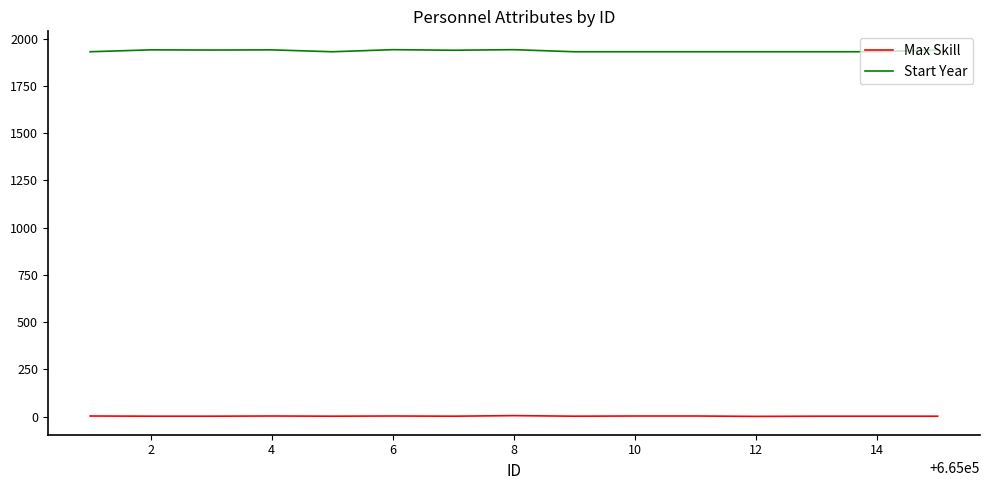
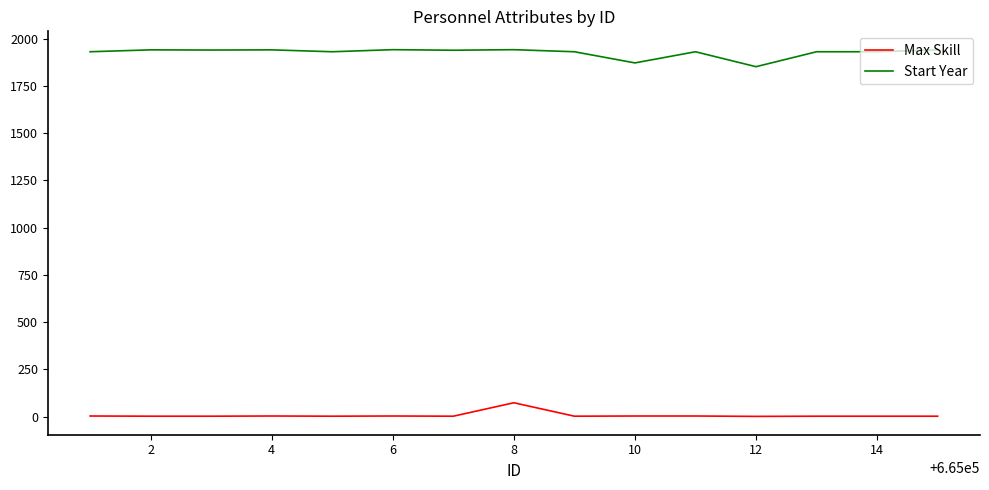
  {
    "Max Skill": {
      "2": 0,
      "4": 0,
      "6": 0,
-     "8": 10,
+     "8": 70,
      "10": 0,
      "12": 0,
      "14": 0
    },
    "Start Year": {
      "2": 1940,
      "4": 1940,
      "6": 1940,
      "8": 1940,
-     "10": 1930,
-     "12": 1930
+     "10": 1870,
+     "12": 1850
    }
  }
